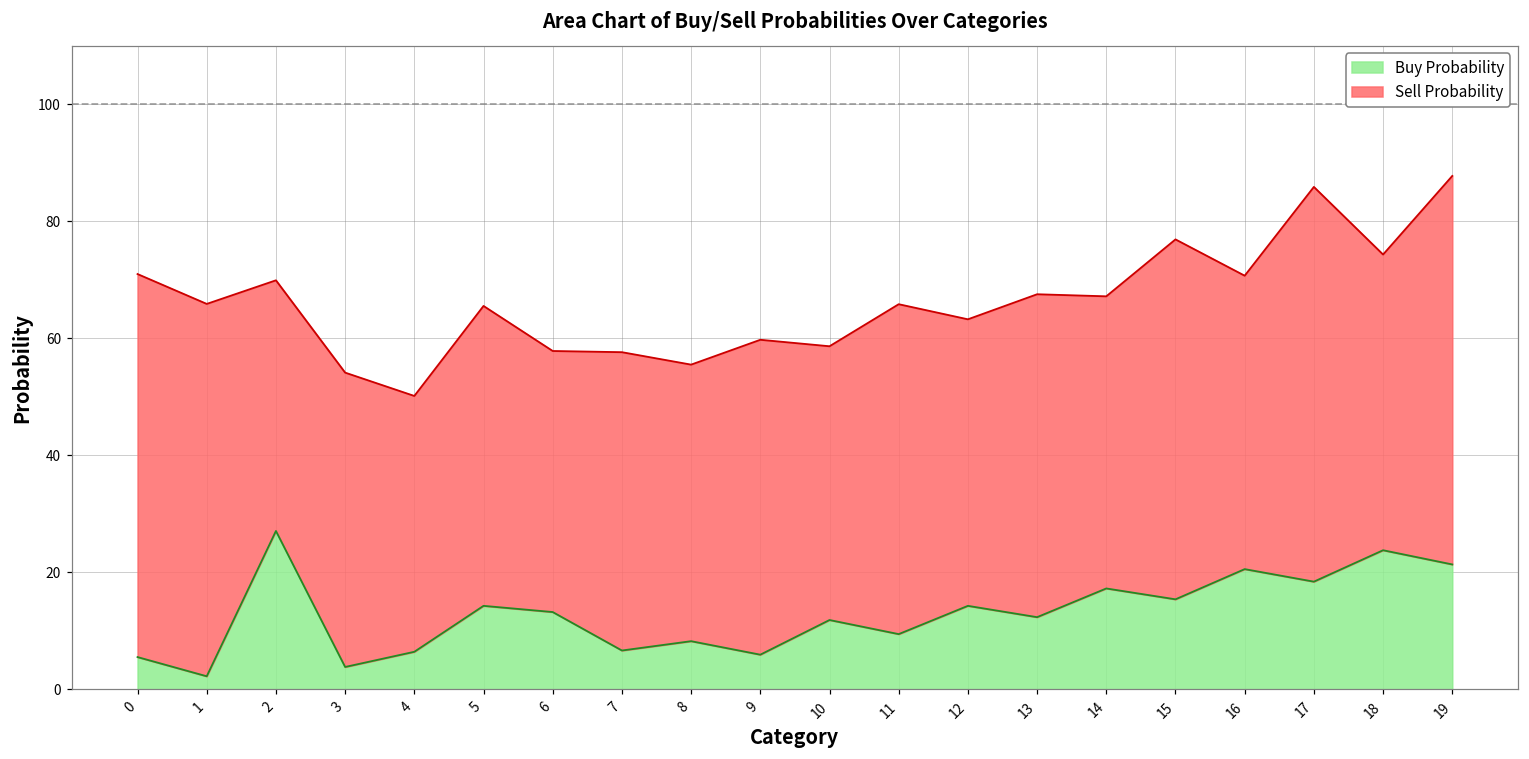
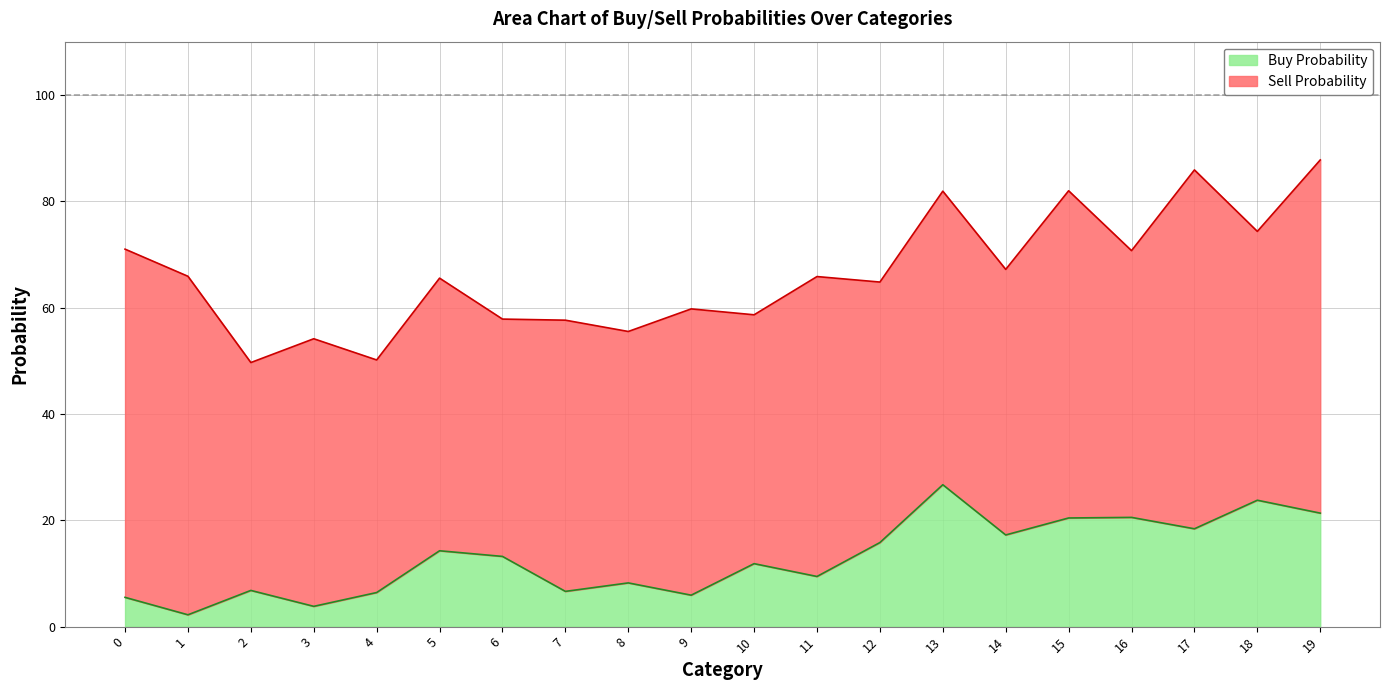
  {
    "Buy Probability": {
      "0": 6,
      "1": 2,
-     "2": 27,
+     "2": 7,
      "3": 4,
      "4": 6,
      "5": 14,
      "6": 13,
      "7": 7,
      "8": 8,
      "9": 6,
      "10": 12,
      "11": 9,
-     "12": 14,
-     "13": 12,
+     "12": 16,
+     "13": 27,
      "14": 17,
-     "15": 15,
+     "15": 20,
      "16": 21,
      "17": 18,
      "18": 24,
      "19": 21
    },
    "Sell Probability": {
      "0": 65,
      "1": 64,
      "2": 43,
      "3": 50,
      "4": 44,
      "5": 51,
      "6": 45,
      "7": 51,
      "8": 47,
      "9": 54,
      "10": 47,
      "11": 56,
      "12": 49,
      "13": 55,
      "14": 50,
      "15": 62,
      "16": 50,
      "17": 67,
      "18": 51,
      "19": 66
    }
  }
